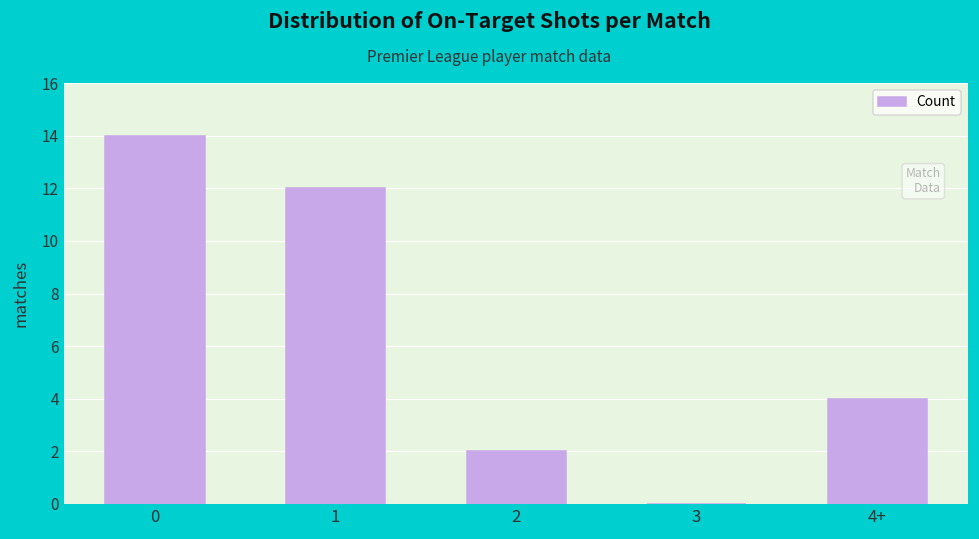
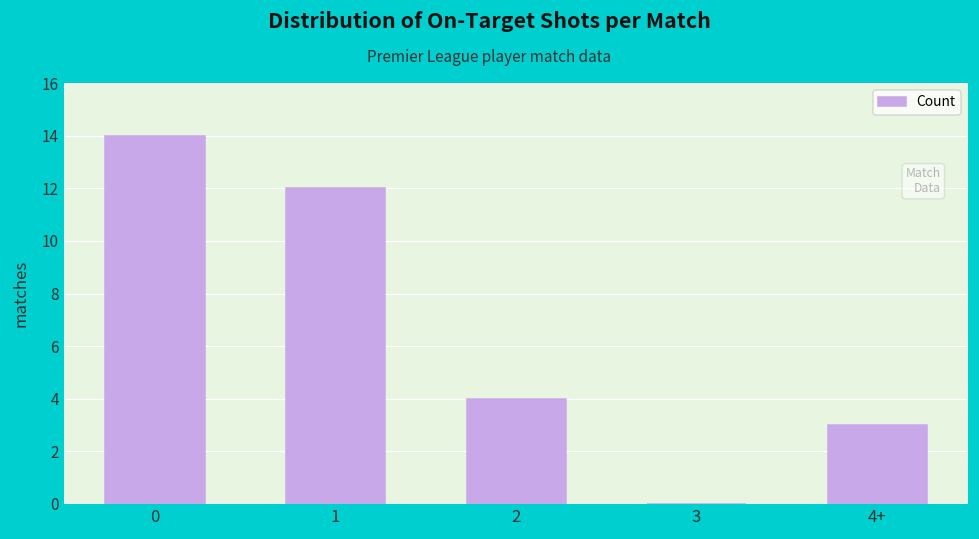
  {
    "0": 14,
    "1": 12,
-   "2": 2,
+   "2": 4,
    "3": 0,
-   "4+": 4
+   "4+": 3
  }
